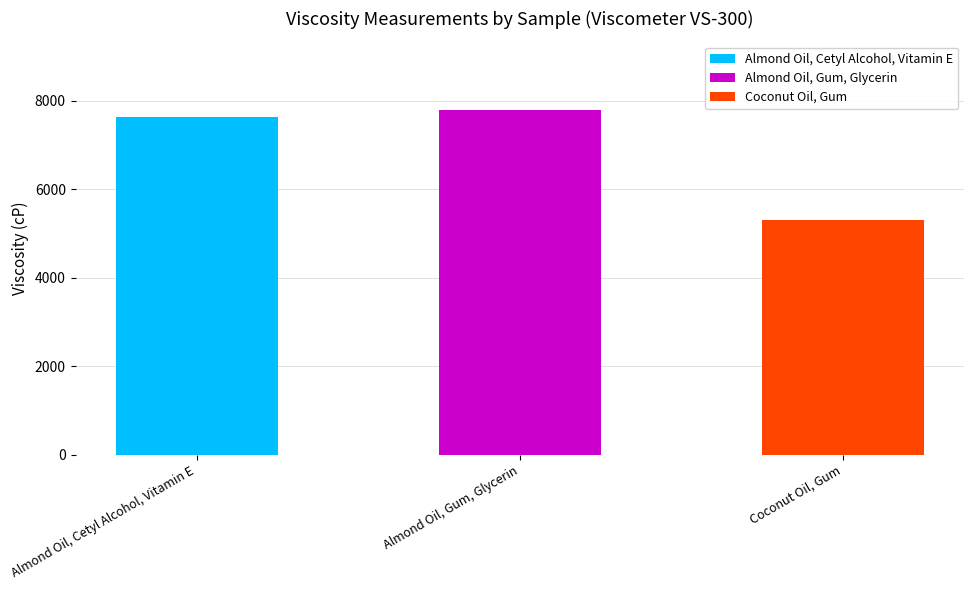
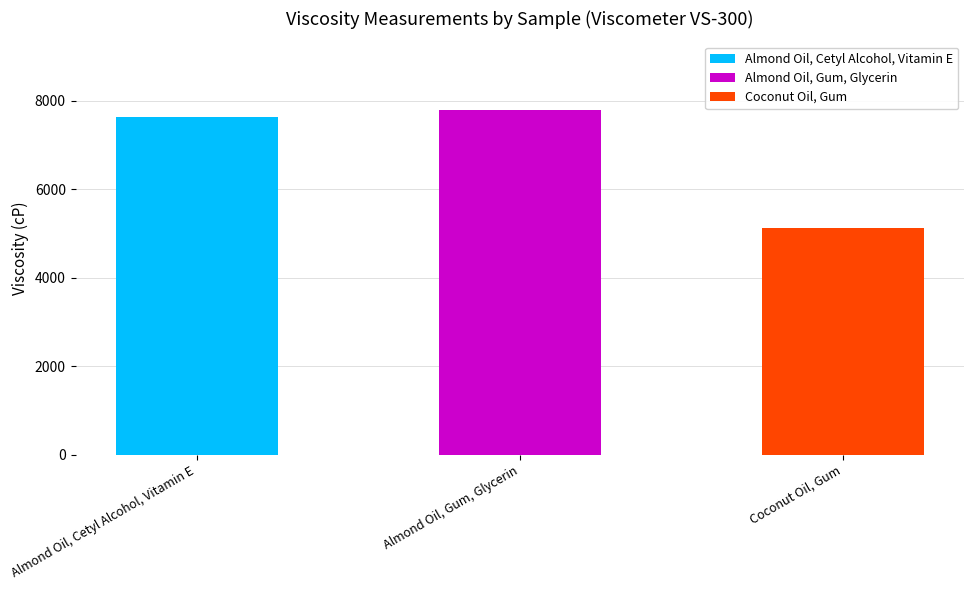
  {
    "Almond Oil, Cetyl Alcohol, Vitamin E": 7600,
    "Almond Oil, Gum, Glycerin": 7800,
-   "Coconut Oil, Gum": 5300
+   "Coconut Oil, Gum": 5100
  }
